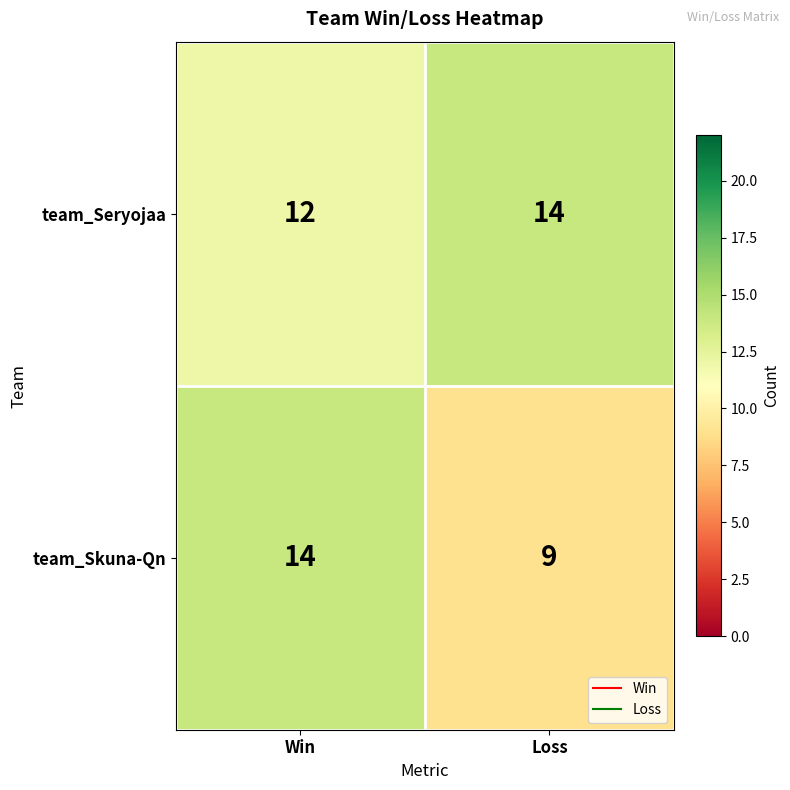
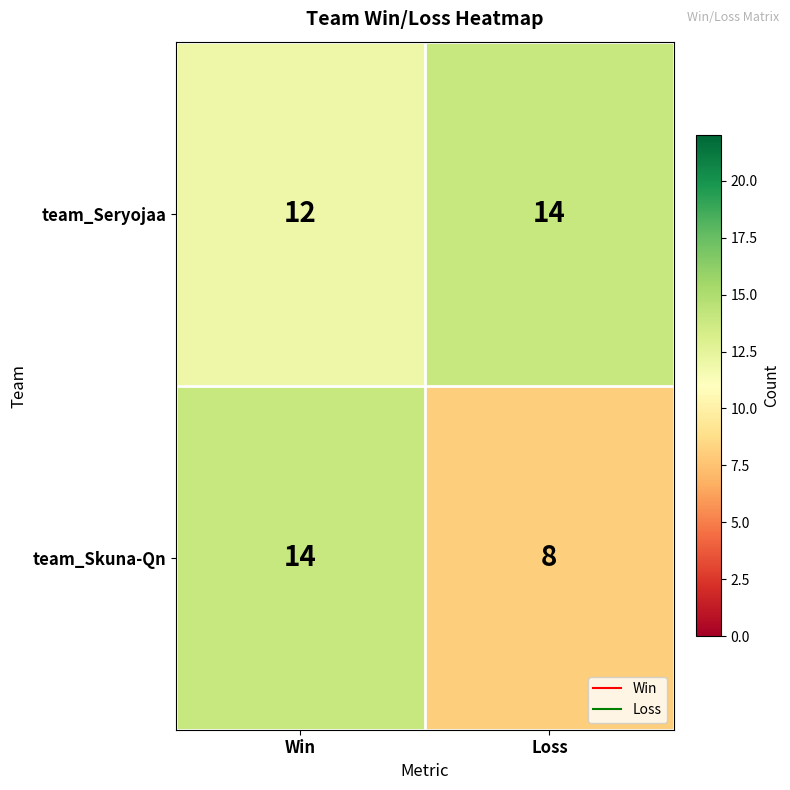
  {
    "team_Seryojaa": {
      "Win": 12,
      "Loss": 14
    },
    "team_Skuna-Qn": {
      "Win": 14,
-     "Loss": 9
+     "Loss": 8
    }
  }
